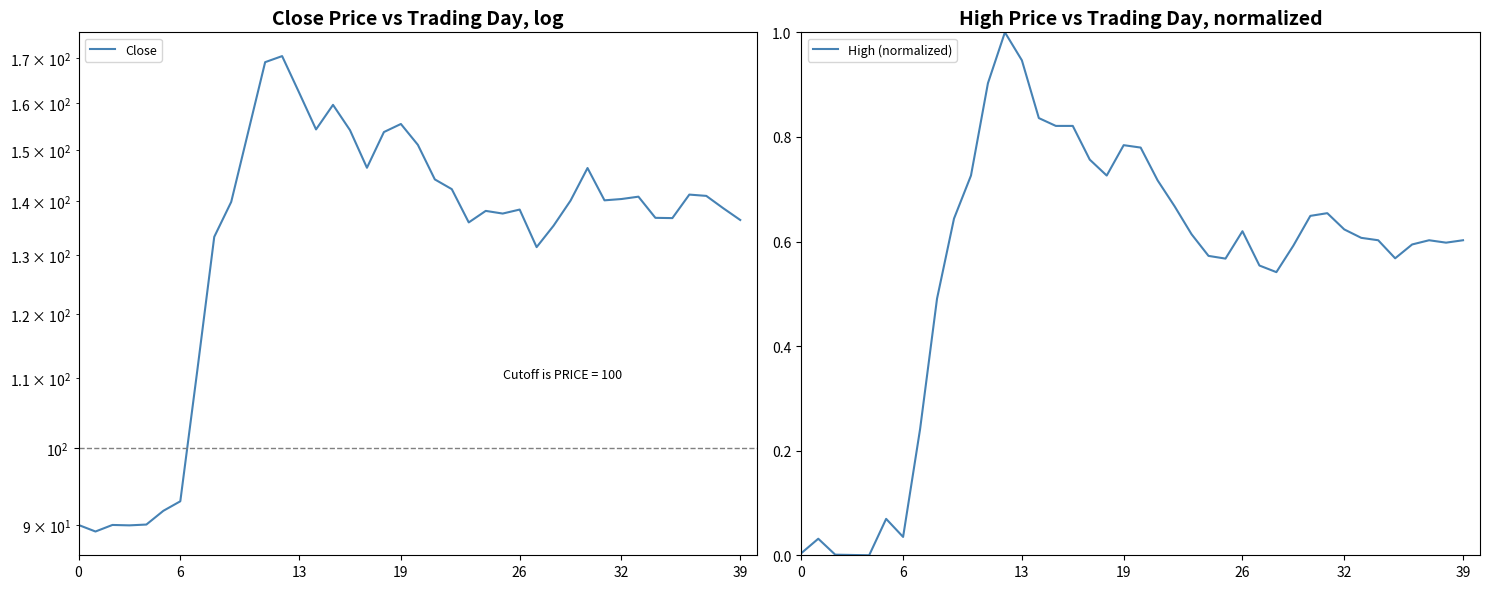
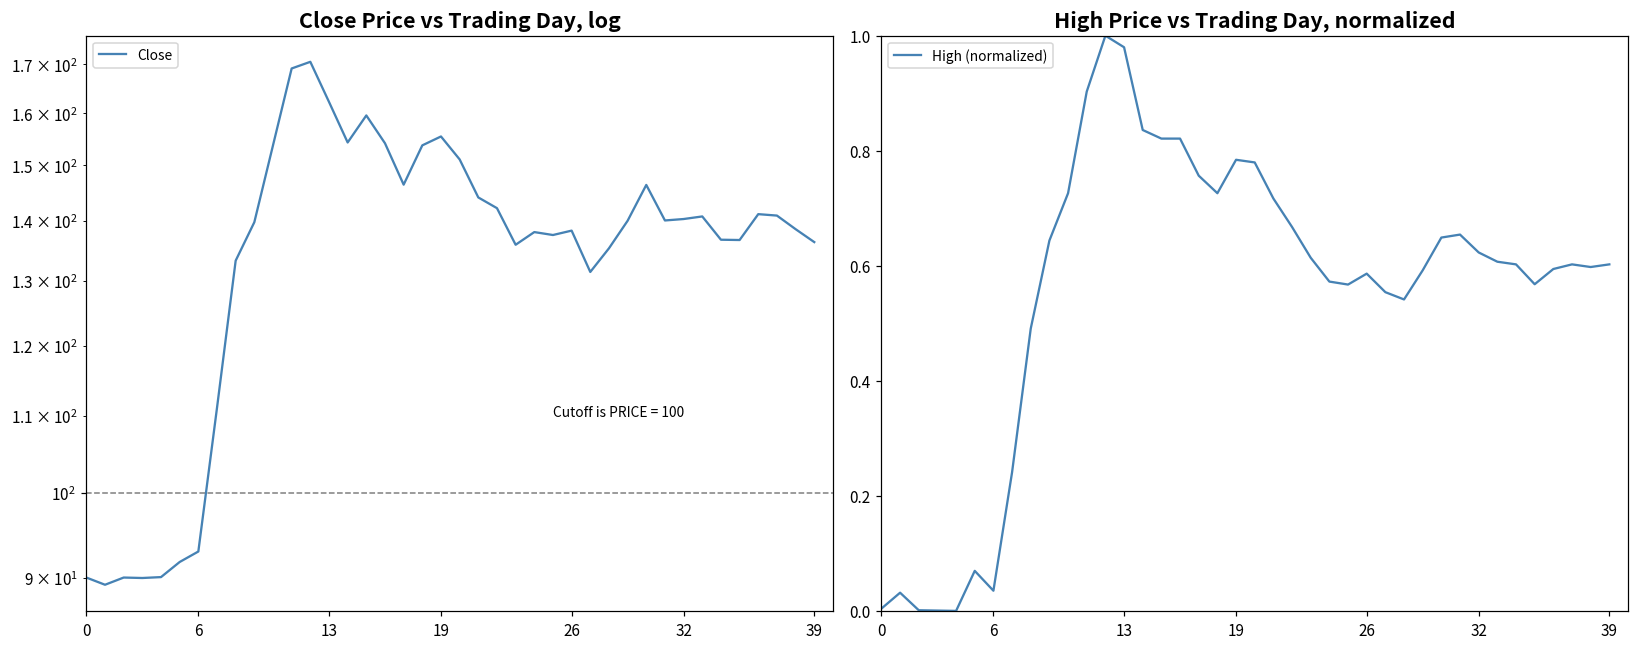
  {
    "High Price vs Trading Day, normalized": {
      "0": 0.00,
      "6": 0.04,
-     "13": 0.95,
+     "13": 0.98,
      "19": 0.78,
-     "26": 0.62,
+     "26": 0.59,
      "32": 0.62,
      "39": 0.60
    }
  }
